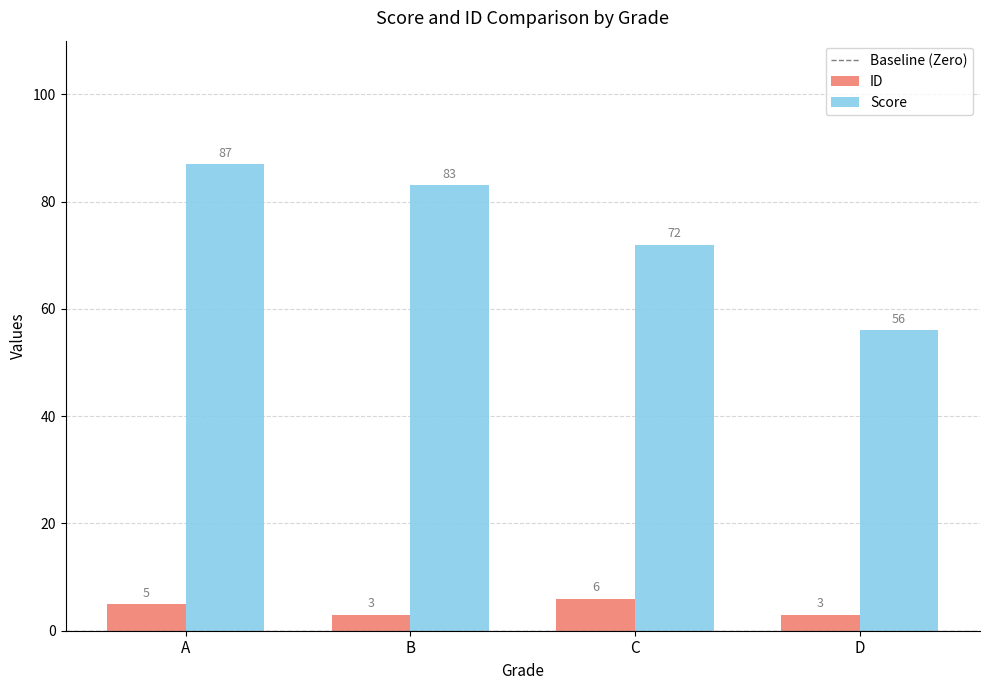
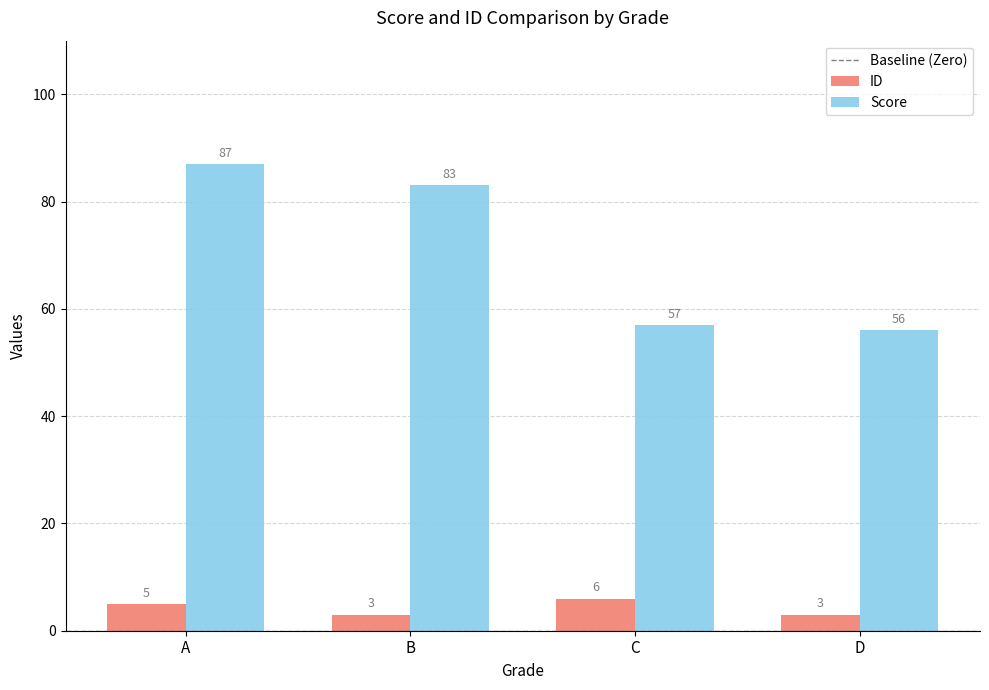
  {
    "ID": {
      "A": 5,
      "B": 3,
      "C": 6,
      "D": 3
    },
    "Score": {
      "A": 87,
      "B": 83,
-     "C": 72,
+     "C": 57,
      "D": 56
    }
  }
